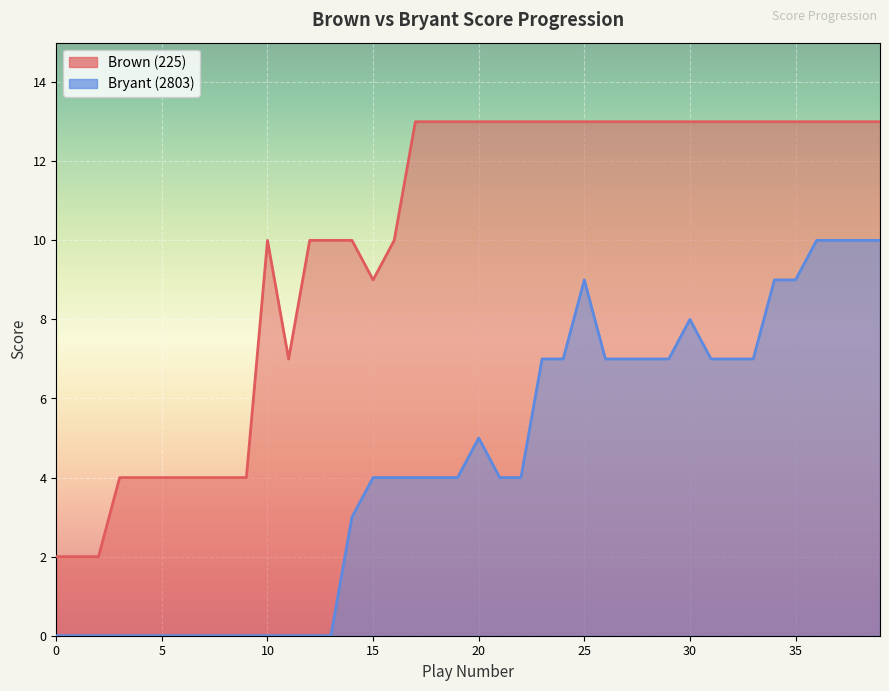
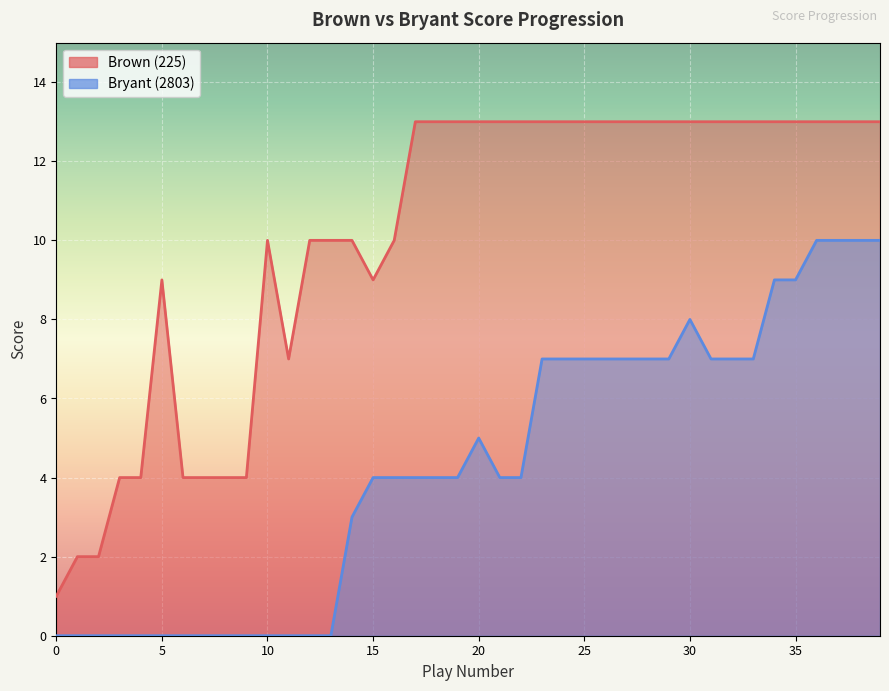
  {
    "Brown (225)": {
-     "0": 2,
-     "5": 4,
+     "0": 1,
+     "5": 9,
      "10": 10,
      "15": 9,
      "20": 13,
      "25": 13,
      "30": 13,
      "35": 13
    },
    "Bryant (2803)": {
      "0": 0,
      "5": 0,
      "10": 0,
      "15": 4,
      "20": 5,
-     "25": 9,
+     "25": 7,
      "30": 8,
      "35": 9
    }
  }
